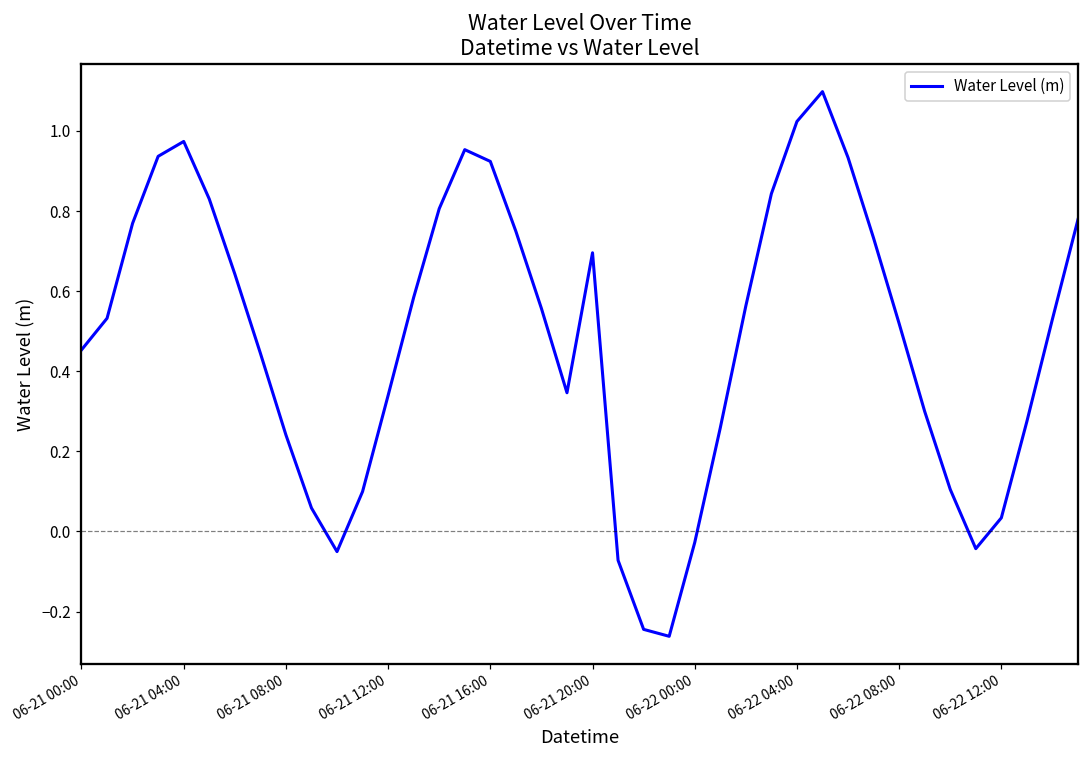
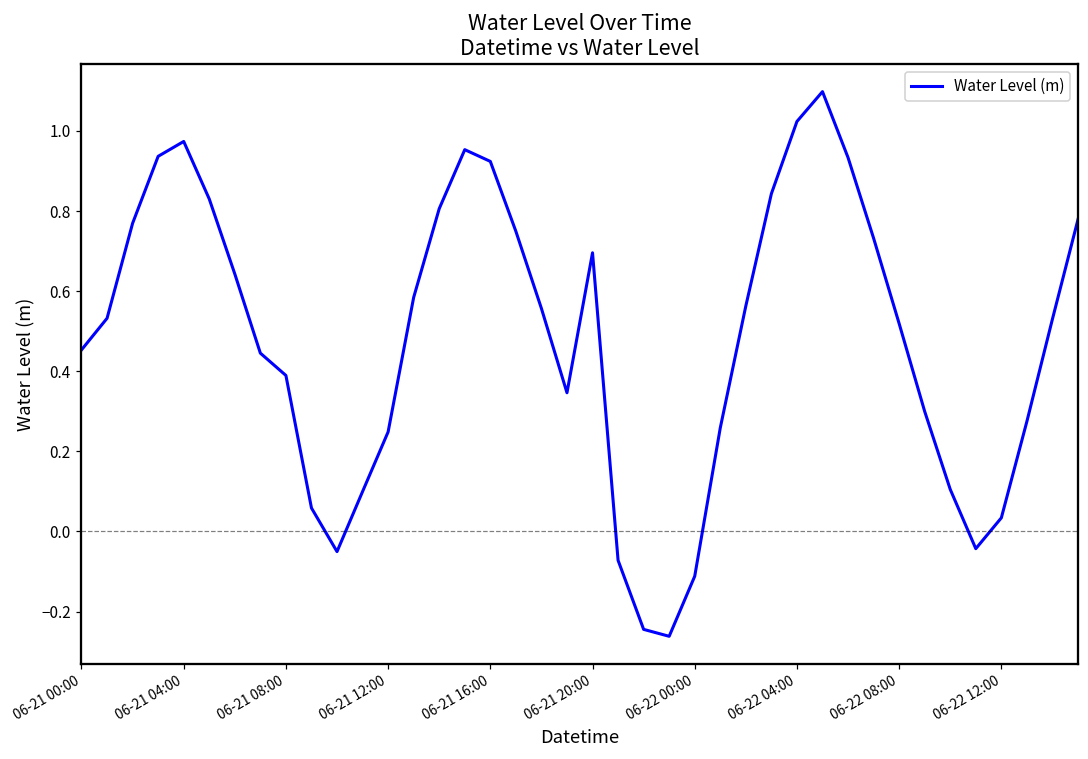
  {
    "06-21 00:00": 0.45,
    "06-21 04:00": 0.97,
-   "06-21 08:00": 0.24,
-   "06-21 12:00": 0.34,
+   "06-21 08:00": 0.39,
+   "06-21 12:00": 0.25,
    "06-21 16:00": 0.92,
    "06-21 20:00": 0.70,
-   "06-22 00:00": -0.03,
+   "06-22 00:00": -0.11,
    "06-22 04:00": 1.02,
    "06-22 08:00": 0.52,
    "06-22 12:00": 0.03
  }
